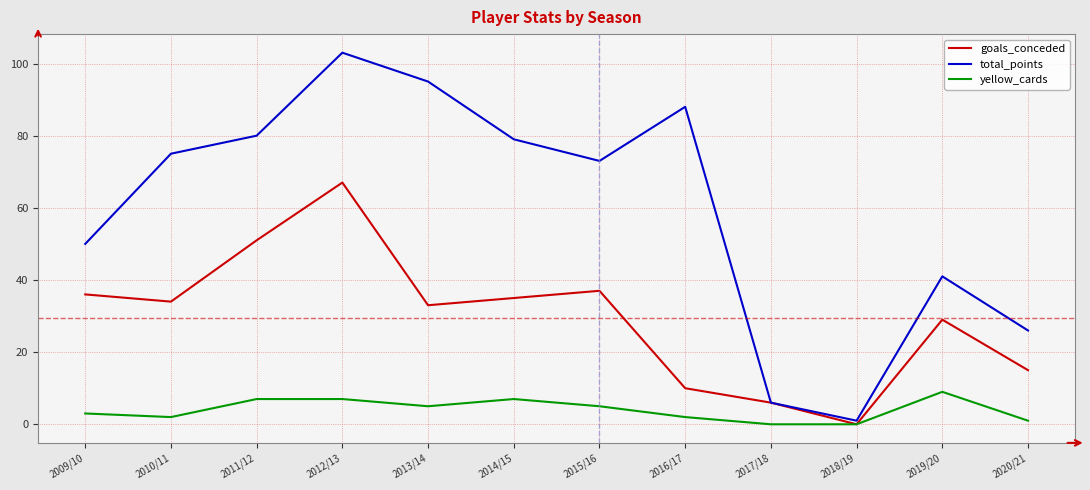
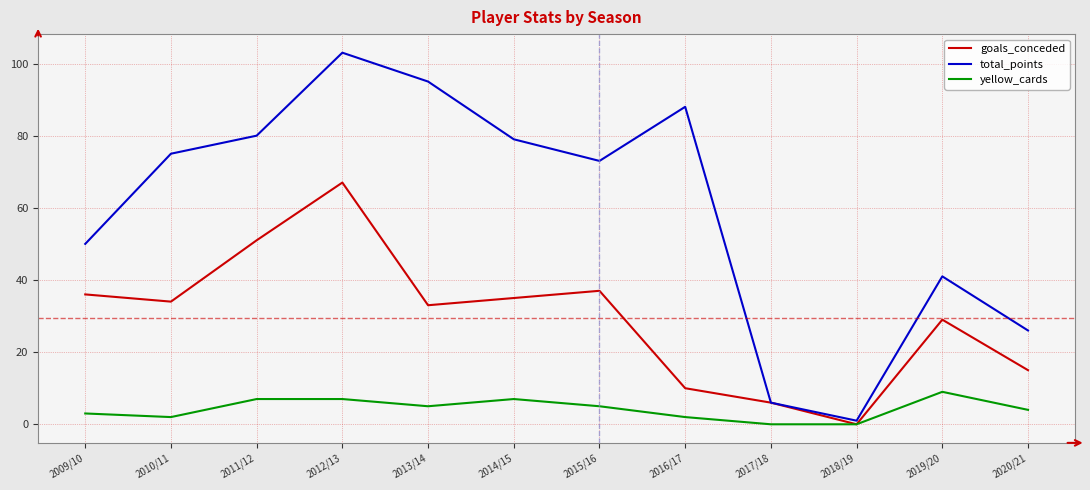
  {
    "goals_conceded": {
      "2009/10": 36,
      "2010/11": 34,
      "2011/12": 51,
      "2012/13": 67,
      "2013/14": 33,
      "2014/15": 35,
      "2015/16": 37,
      "2016/17": 10,
      "2019/20": 29,
      "2020/21": 15
    },
    "total_points": {
      "2009/10": 50,
      "2010/11": 75,
      "2011/12": 80,
      "2012/13": 103,
      "2013/14": 95,
      "2014/15": 79,
      "2015/16": 73,
      "2016/17": 88,
      "2018/19": 1,
      "2019/20": 41,
      "2020/21": 26
    },
    "yellow_cards": {
      "2009/10": 3,
      "2010/11": 2,
      "2011/12": 7,
      "2012/13": 7,
      "2013/14": 5,
      "2014/15": 7,
      "2015/16": 5,
      "2016/17": 2,
      "2017/18": 0,
      "2019/20": 9,
-     "2020/21": 1
+     "2020/21": 4
    }
  }
